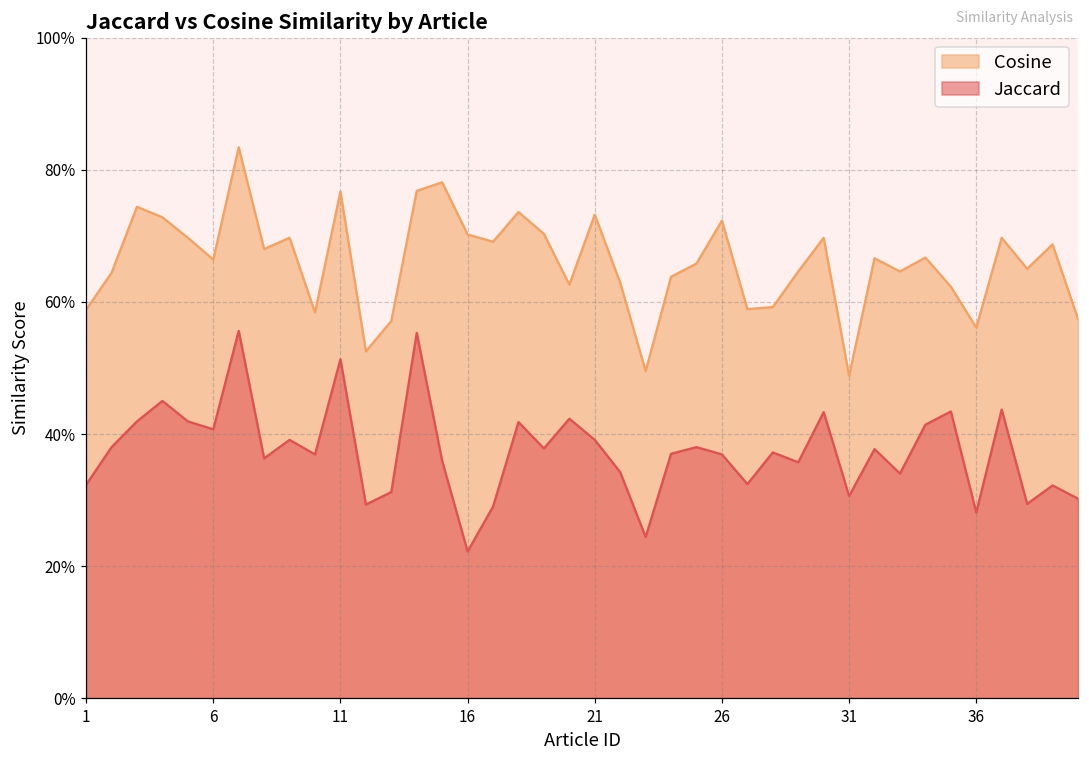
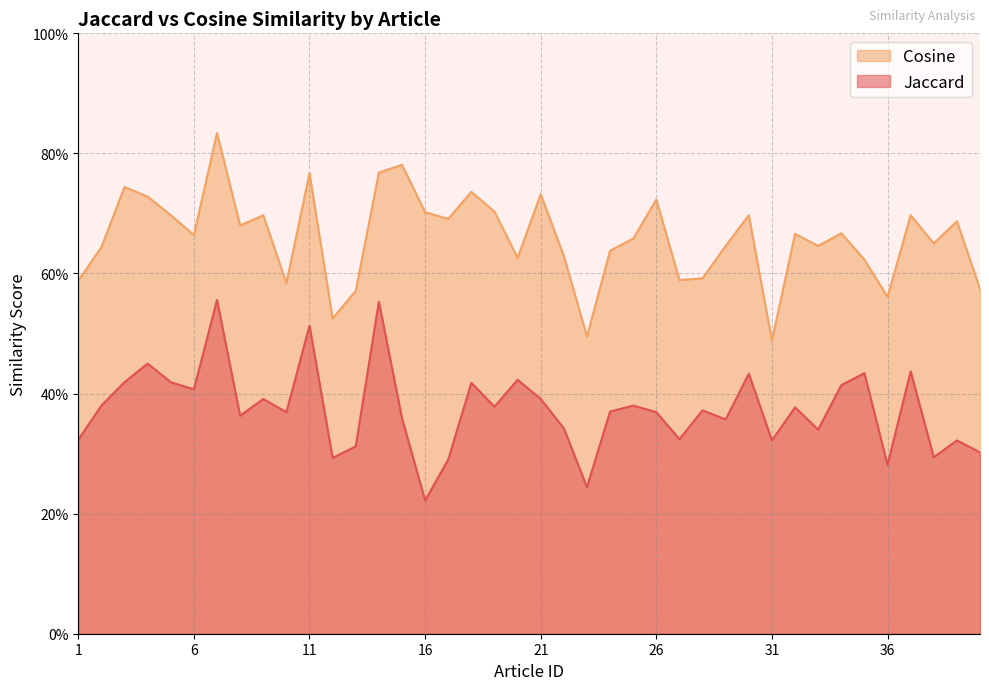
  {
    "Cosine": {
      "1": "59%",
      "6": "66%",
      "11": "77%",
      "16": "70%",
      "21": "73%",
      "26": "72%",
      "31": "49%",
      "36": "56%"
    },
    "Jaccard": {
      "1": "32%",
      "6": "41%",
      "11": "51%",
      "16": "22%",
      "21": "39%",
      "26": "37%",
-     "31": "31%",
+     "31": "32%",
      "36": "28%"
    }
  }
